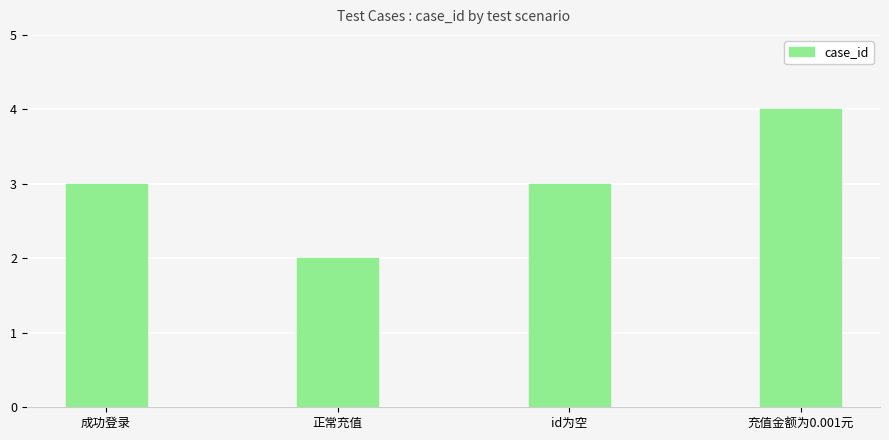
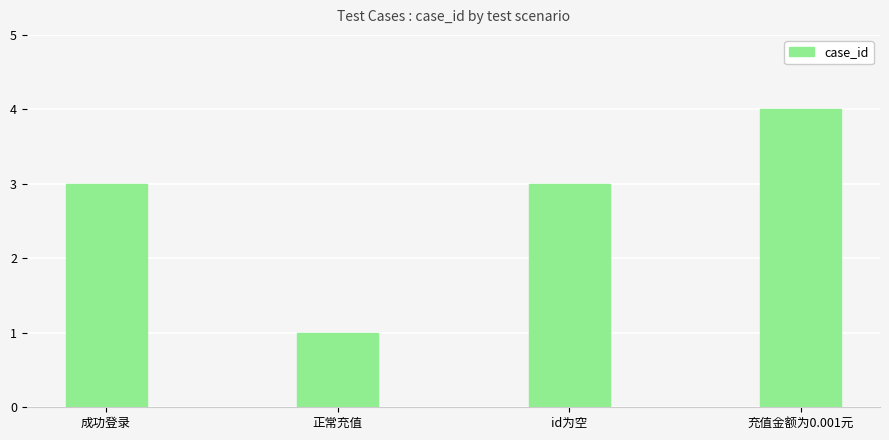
  {
    "成功登录": 3,
-   "正常充值": 2,
+   "正常充值": 1,
    "id为空": 3,
    "充值金额为0.001元": 4
  }
